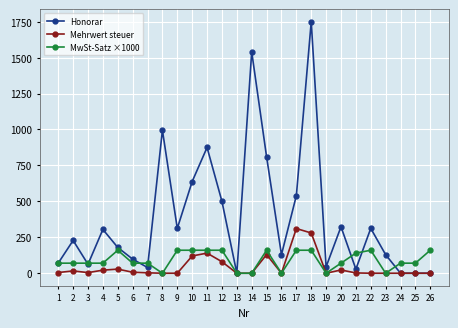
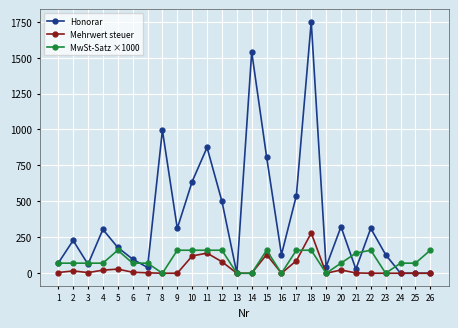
  {
    "Honorar": {
      "2": 230,
      "4": 300,
      "5": 180,
      "6": 100,
      "7": 40,
      "8": 1000,
      "9": 310,
      "10": 640,
      "11": 880,
      "12": 500,
      "14": 1540,
      "15": 810,
      "16": 130,
      "17": 540,
      "18": 1750,
      "19": 50,
      "20": 320,
      "21": 30,
      "22": 310,
      "23": 130
    },
    "Mehrwert steuer": {
      "1": 0,
      "2": 20,
      "3": 0,
      "4": 20,
      "5": 30,
      "6": 10,
      "7": 0,
      "9": 0,
      "10": 120,
      "11": 140,
      "12": 80,
      "15": 130,
-     "17": 310,
+     "17": 90,
      "18": 280,
      "20": 20,
      "21": 0,
      "22": 0
    },
    "MwSt-Satz ×1000": {
      "2": 70,
      "4": 70,
      "5": 160,
      "6": 70,
      "7": 70,
      "9": 160,
      "10": 160,
      "11": 160,
      "12": 160,
      "15": 160,
      "17": 160,
      "18": 160,
      "20": 70,
      "21": 140,
      "22": 160,
      "24": 70,
      "25": 70,
      "26": 160
    }
  }
